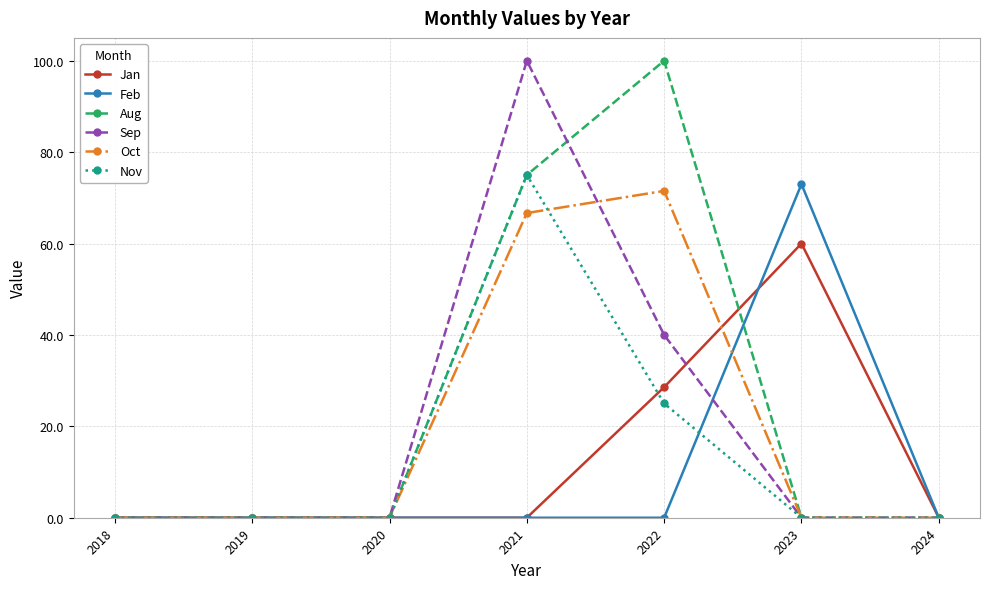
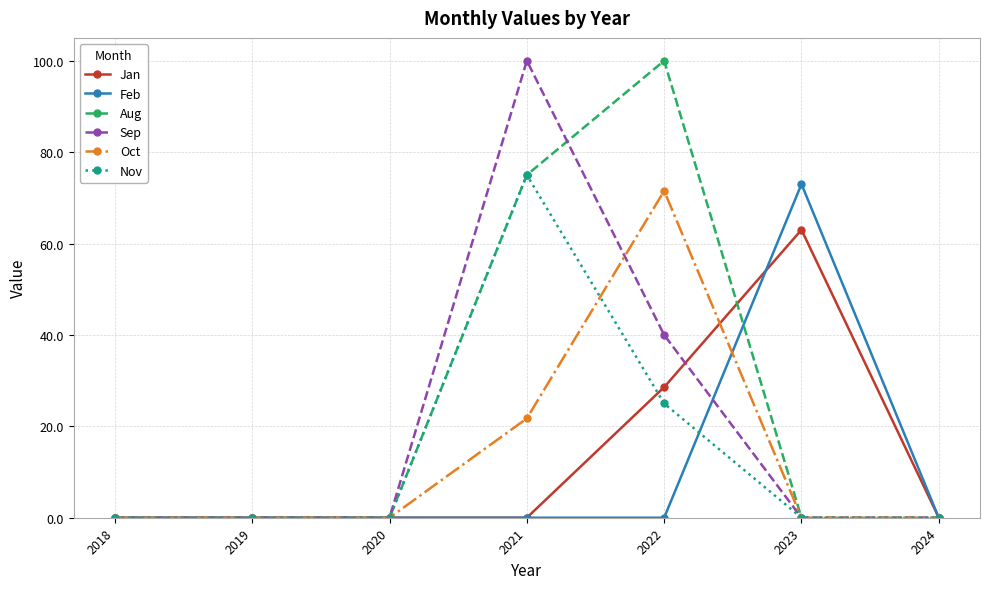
  {
    "Jan": {
      "2022": 29,
-     "2023": 60
+     "2023": 63
    },
    "Feb": {
      "2022": 0,
      "2023": 73
    },
    "Sep": {
      "2021": 100,
      "2022": 40
    },
    "Oct": {
-     "2021": 67,
+     "2021": 22,
      "2022": 72
    }
  }
